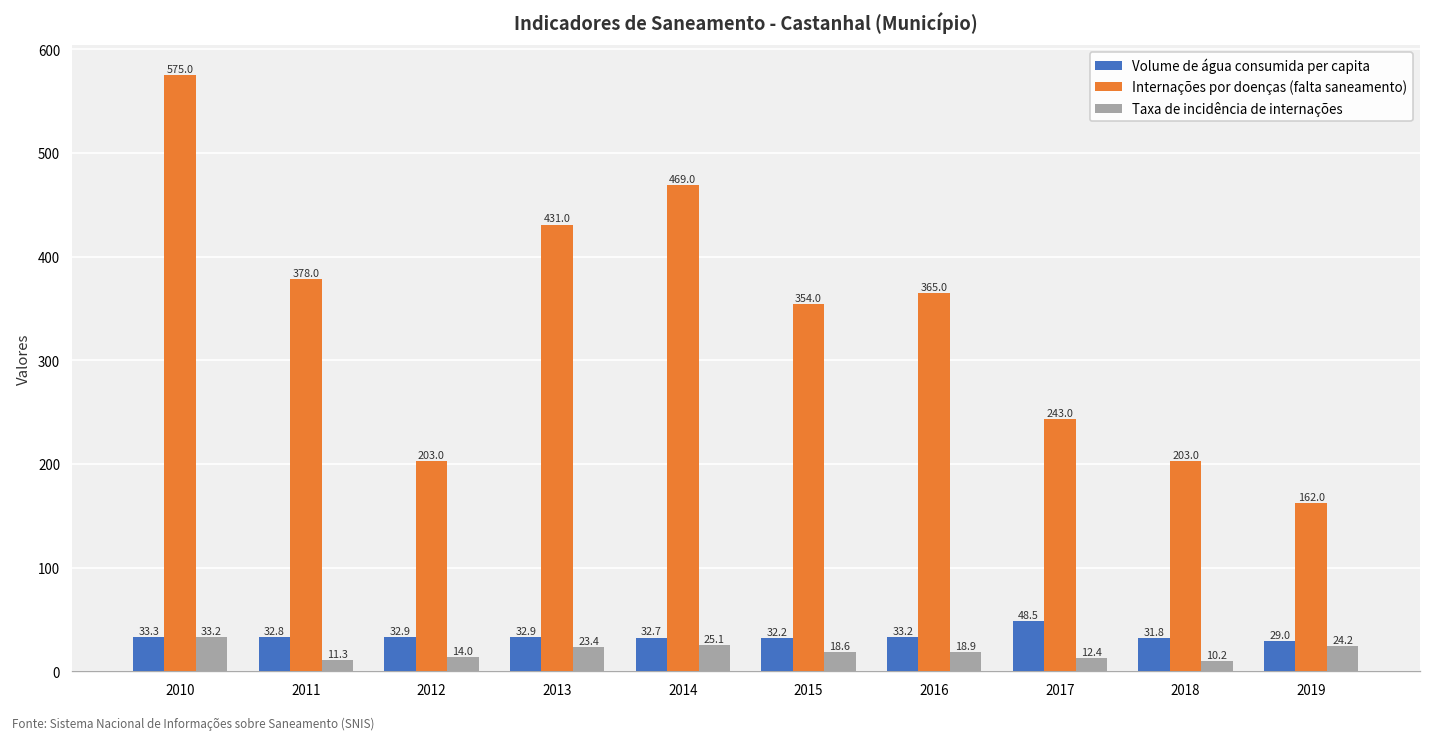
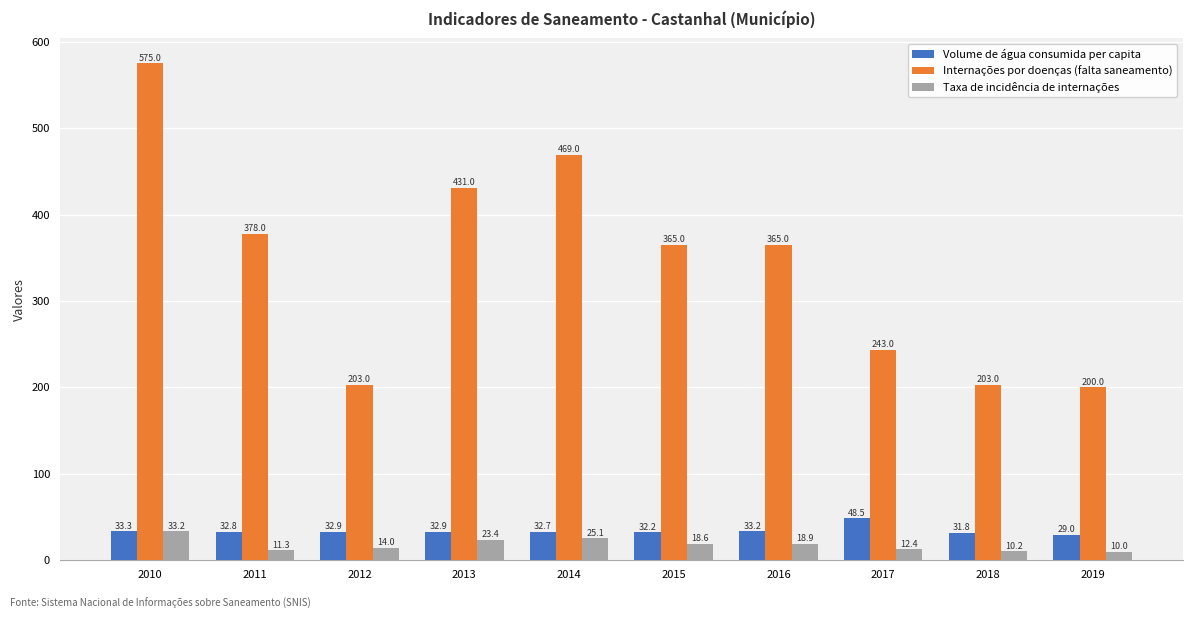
  {
    "Volume de água consumida per capita": {
      "2010": 33.3,
      "2011": 32.8,
      "2012": 32.9,
      "2013": 32.9,
      "2014": 32.7,
      "2015": 32.2,
      "2016": 33.2,
      "2017": 48.5,
      "2018": 31.8,
      "2019": 29.0
    },
    "Internações por doenças (falta saneamento)": {
      "2010": 575.0,
      "2011": 378.0,
      "2012": 203.0,
      "2013": 431.0,
      "2014": 469.0,
-     "2015": 354.0,
+     "2015": 365.0,
      "2016": 365.0,
      "2017": 243.0,
      "2018": 203.0,
-     "2019": 162.0
+     "2019": 200.0
    },
    "Taxa de incidência de internações": {
      "2010": 33.2,
      "2011": 11.3,
      "2012": 14.0,
      "2013": 23.4,
      "2014": 25.1,
      "2015": 18.6,
      "2016": 18.9,
      "2017": 12.4,
      "2018": 10.2,
-     "2019": 24.2
+     "2019": 10.0
    }
  }
